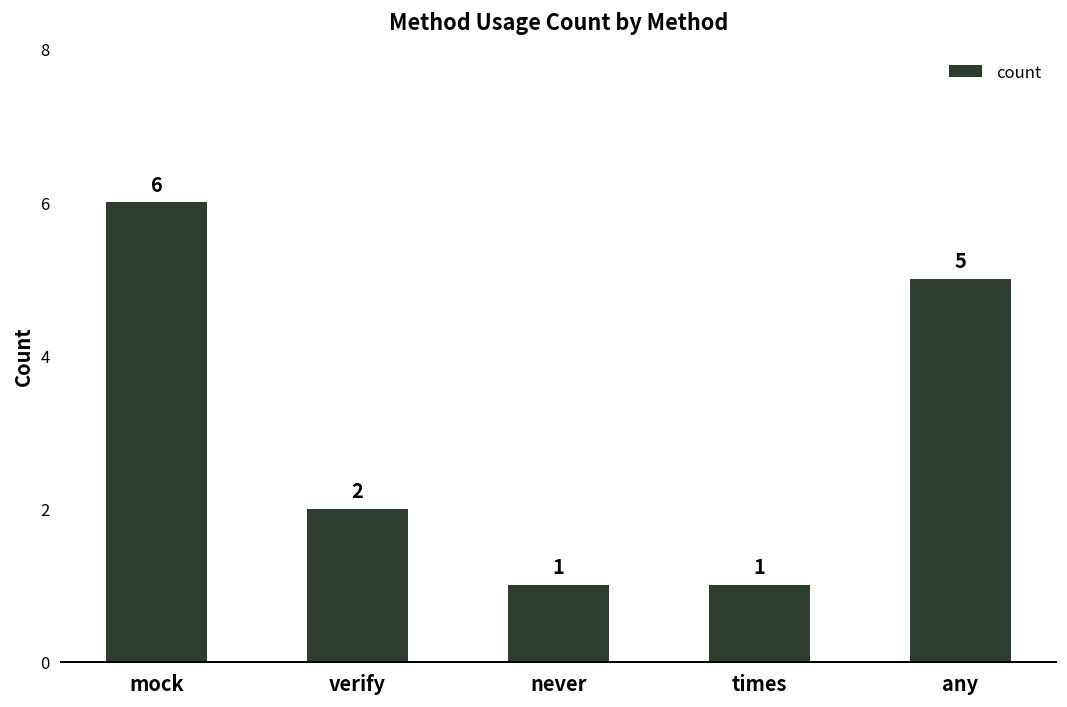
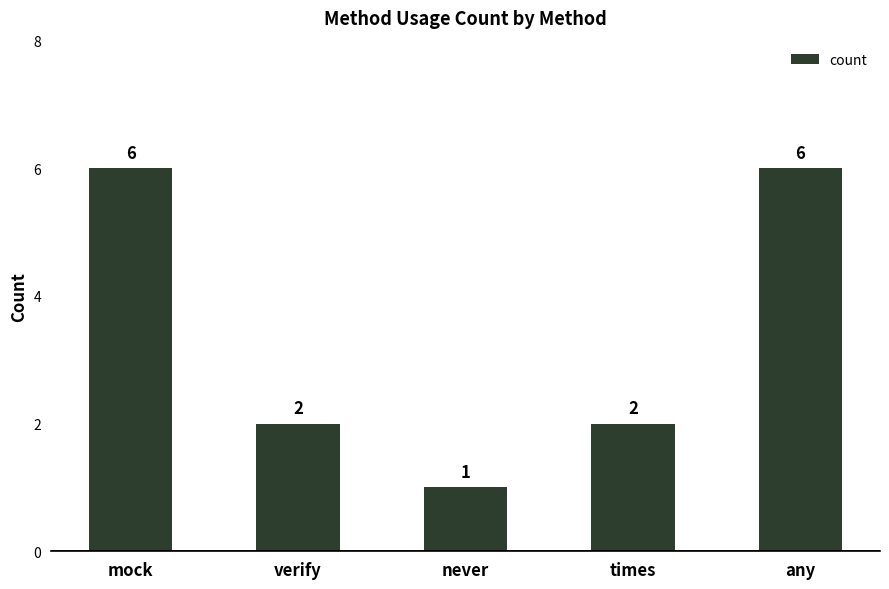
  {
    "mock": 6,
    "verify": 2,
    "never": 1,
-   "times": 1,
-   "any": 5
+   "times": 2,
+   "any": 6
  }
